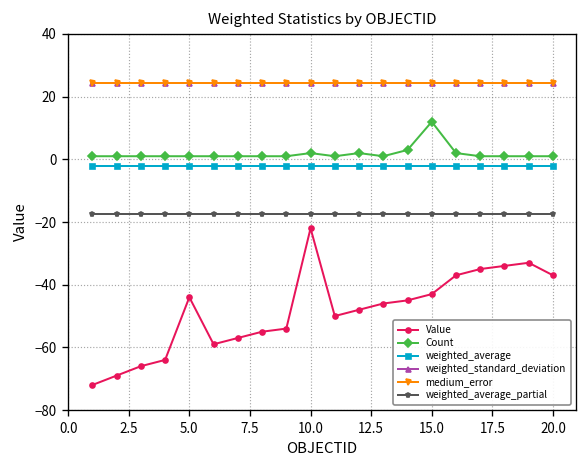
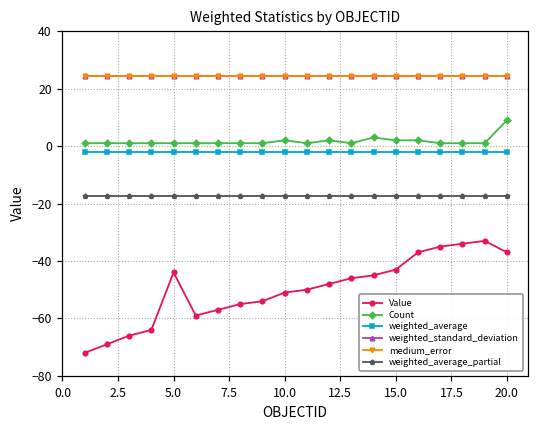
  {
    "Value": {
      "5.0": -44,
-     "10.0": -22,
+     "10.0": -51,
      "15.0": -43,
      "20.0": -37
    },
    "Count": {
      "5.0": 1,
      "10.0": 2,
-     "15.0": 12,
-     "20.0": 1
+     "15.0": 2,
+     "20.0": 9
    },
    "weighted_average": {
      "5.0": -2,
      "10.0": -2,
      "15.0": -2,
      "20.0": -2
    },
    "medium_error": {
      "5.0": 24,
      "10.0": 24,
      "15.0": 24,
      "20.0": 24
    },
    "weighted_average_partial": {
      "5.0": -17,
      "10.0": -17,
      "15.0": -17,
      "20.0": -17
    }
  }
